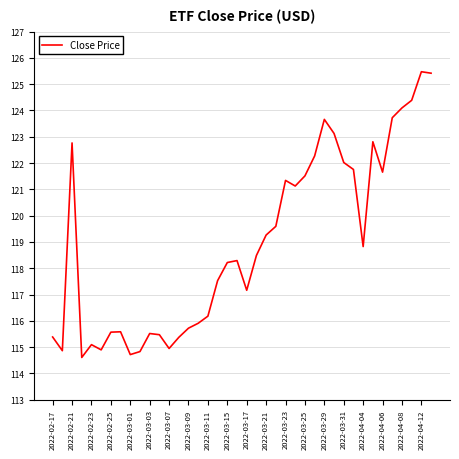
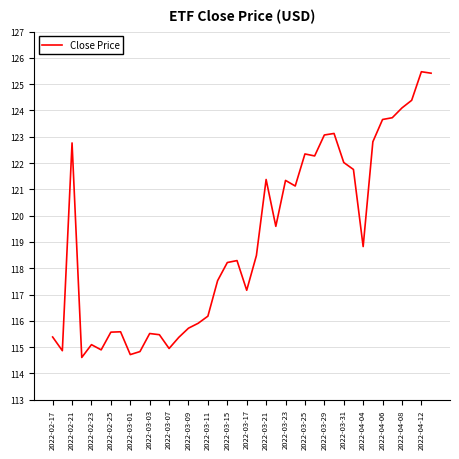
  {
    "2022-02-17": 115.4,
    "2022-02-21": 122.8,
    "2022-02-23": 115.1,
    "2022-02-25": 115.6,
    "2022-03-01": 114.7,
    "2022-03-03": 115.5,
    "2022-03-07": 114.9,
    "2022-03-09": 115.7,
    "2022-03-11": 116.2,
    "2022-03-15": 118.2,
    "2022-03-17": 117.2,
-   "2022-03-21": 119.3,
+   "2022-03-21": 121.4,
    "2022-03-23": 121.3,
-   "2022-03-25": 121.5,
-   "2022-03-29": 123.7,
+   "2022-03-25": 122.3,
+   "2022-03-29": 123.1,
    "2022-03-31": 122.0,
    "2022-04-04": 118.8,
-   "2022-04-06": 121.7,
+   "2022-04-06": 123.7,
    "2022-04-08": 124.1,
    "2022-04-12": 125.5
  }
